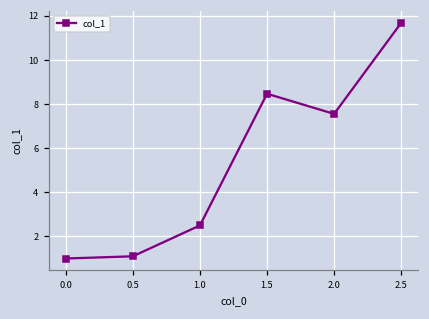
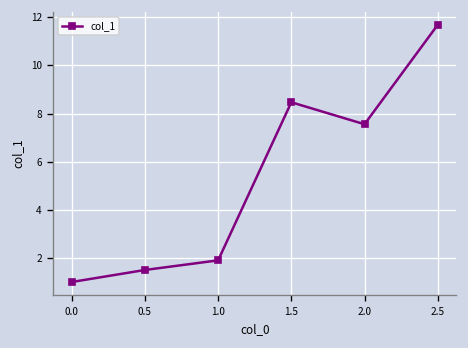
  {
    "0.0": 1.0,
-   "0.5": 1.1,
-   "1.0": 2.5,
+   "0.5": 1.5,
+   "1.0": 1.9,
    "1.5": 8.5,
    "2.0": 7.6,
    "2.5": 11.7
  }
